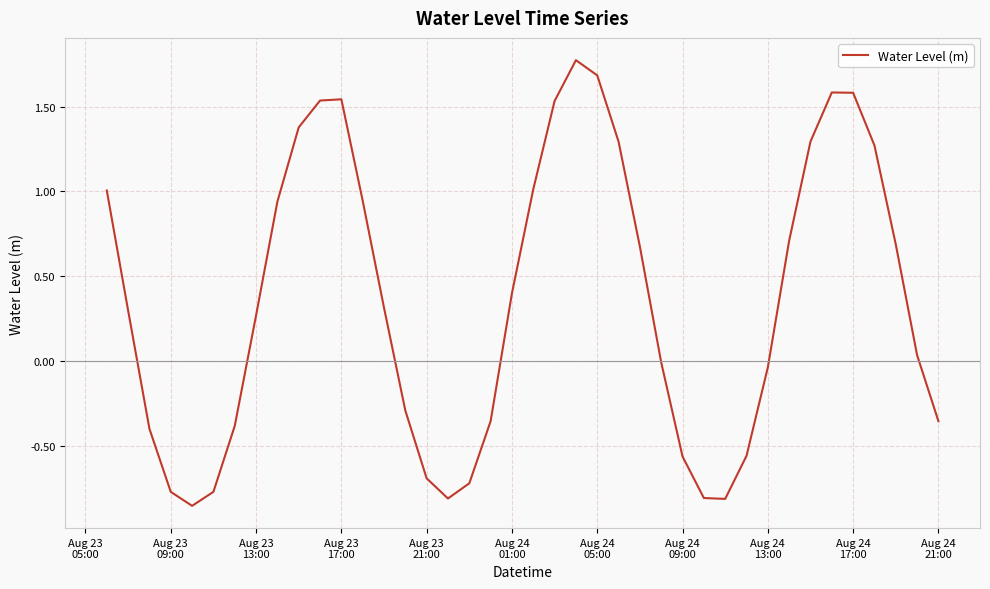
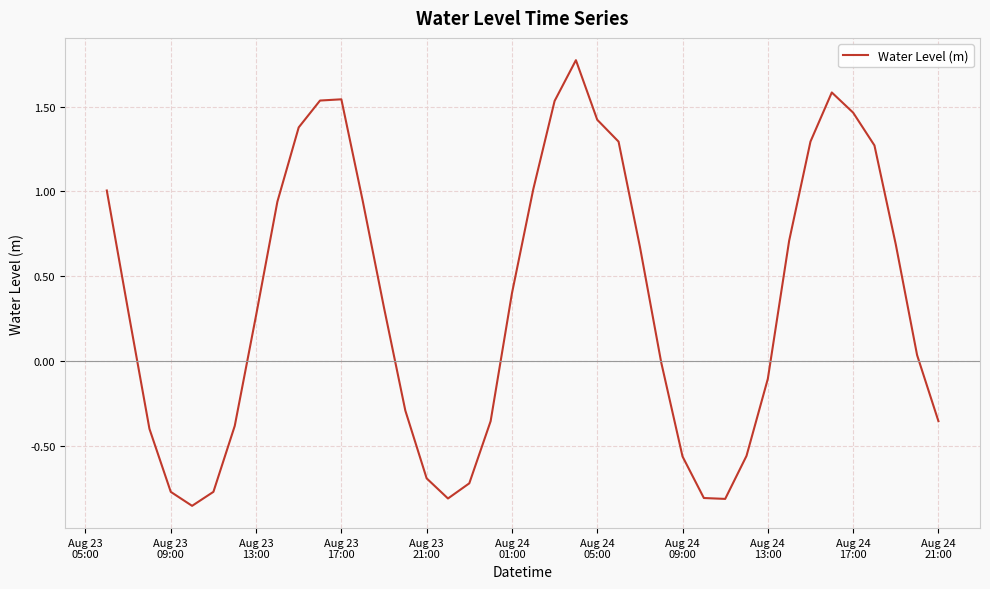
  {
    "Aug 23 09:00": -0.77,
    "Aug 23 13:00": 0.27,
    "Aug 23 17:00": 1.54,
    "Aug 23 21:00": -0.69,
    "Aug 24 01:00": 0.40,
-   "Aug 24 05:00": 1.68,
+   "Aug 24 05:00": 1.42,
    "Aug 24 09:00": -0.56,
-   "Aug 24 13:00": -0.04,
-   "Aug 24 17:00": 1.58,
+   "Aug 24 13:00": -0.11,
+   "Aug 24 17:00": 1.46,
    "Aug 24 21:00": -0.35
  }
